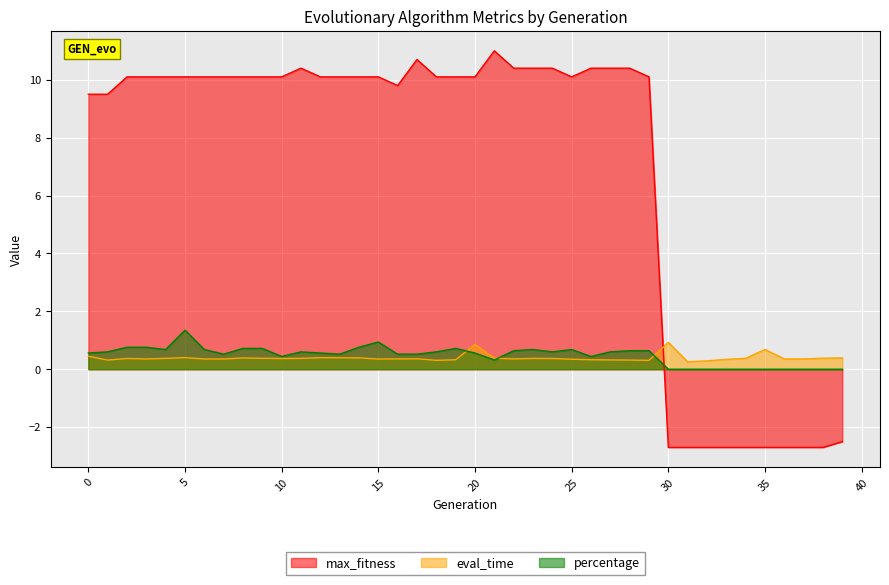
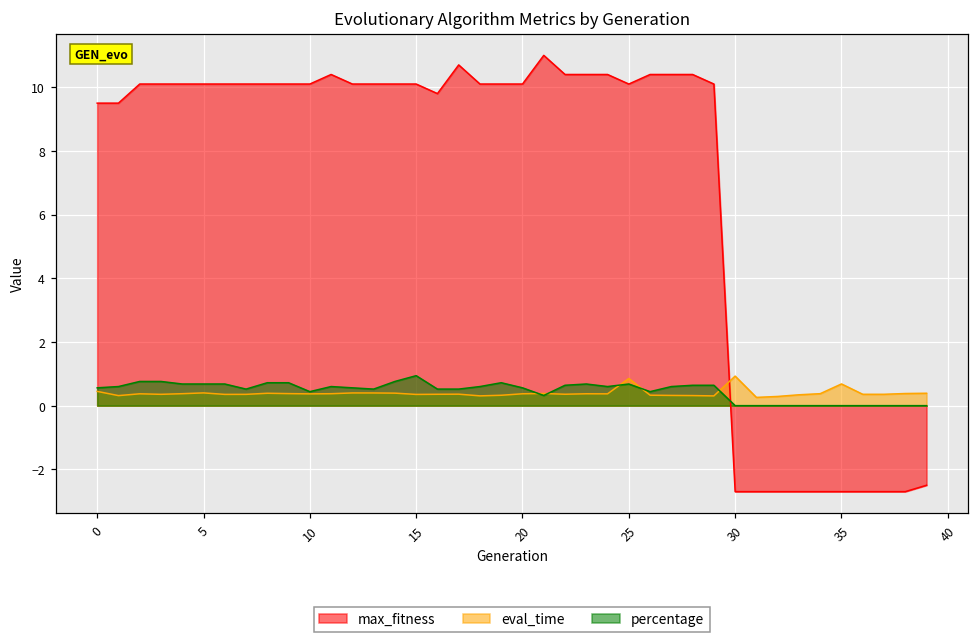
  {
    "eval_time": {
      "0": 0.4,
      "5": 0.4,
      "15": 0.4,
-     "20": 0.9,
-     "25": 0.3,
+     "20": 0.4,
+     "25": 0.9,
      "30": 0.9,
      "35": 0.7
    },
    "percentage": {
      "0": 0.6,
-     "5": 1.4,
+     "5": 0.7,
      "15": 0.9,
      "20": 0.6,
      "25": 0.7
    }
  }
